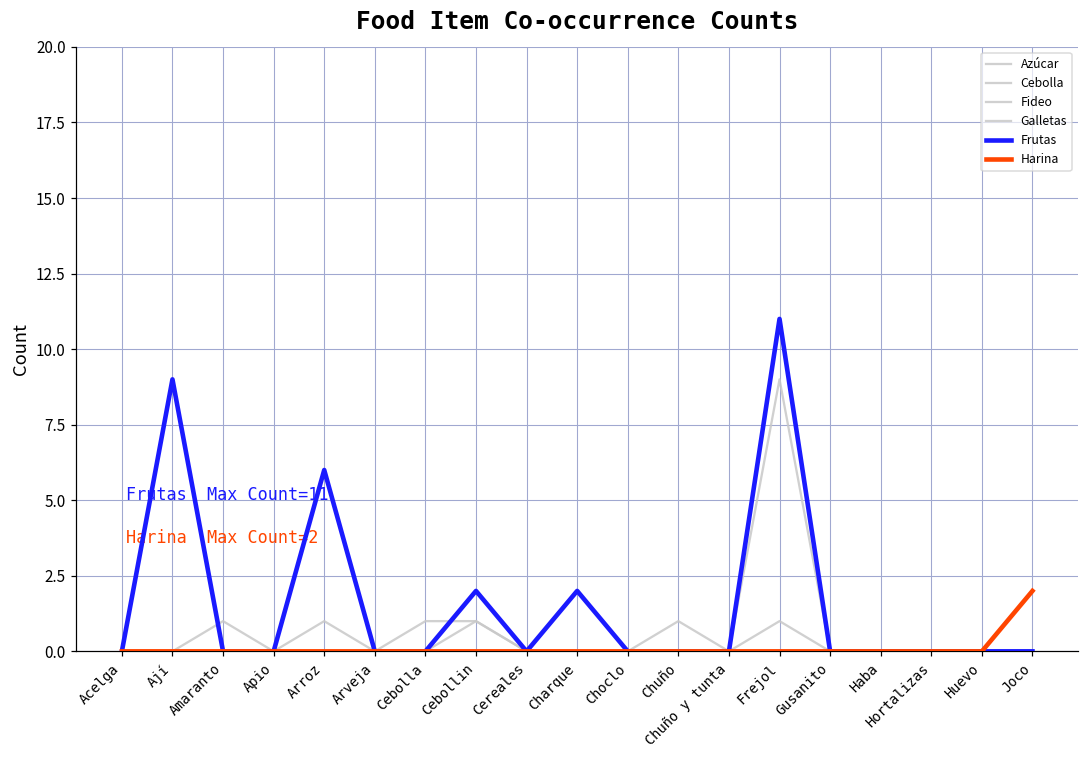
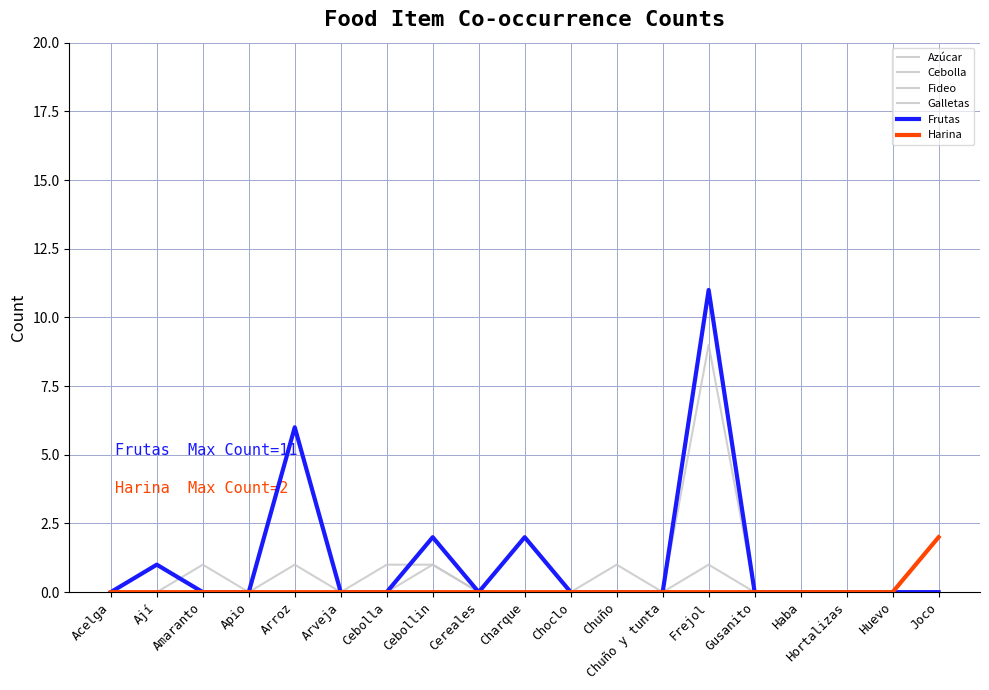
  {
    "Frutas": {
-     "Ají": 9,
+     "Ají": 1,
      "Cebollin": 2,
      "Charque": 2,
      "Frejol": 11
    },
    "Harina": {
      "Joco": 2
    }
  }
